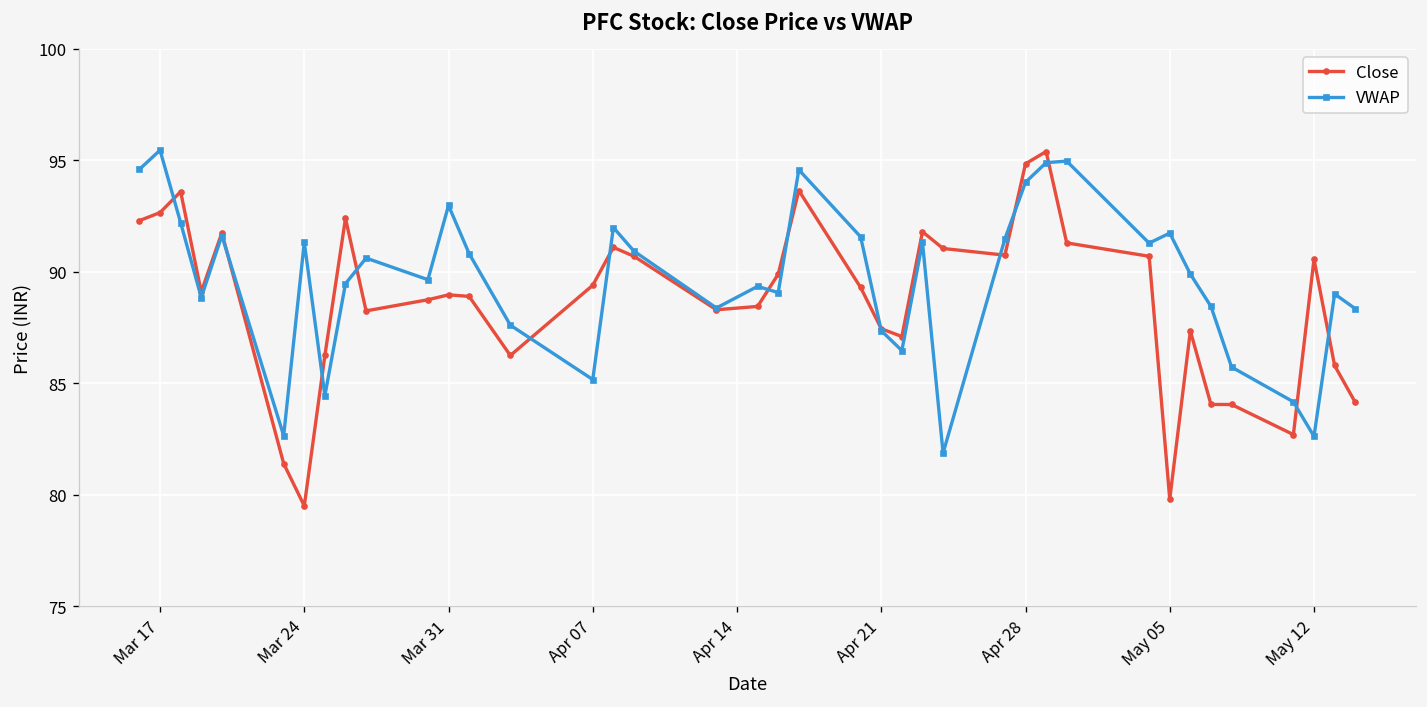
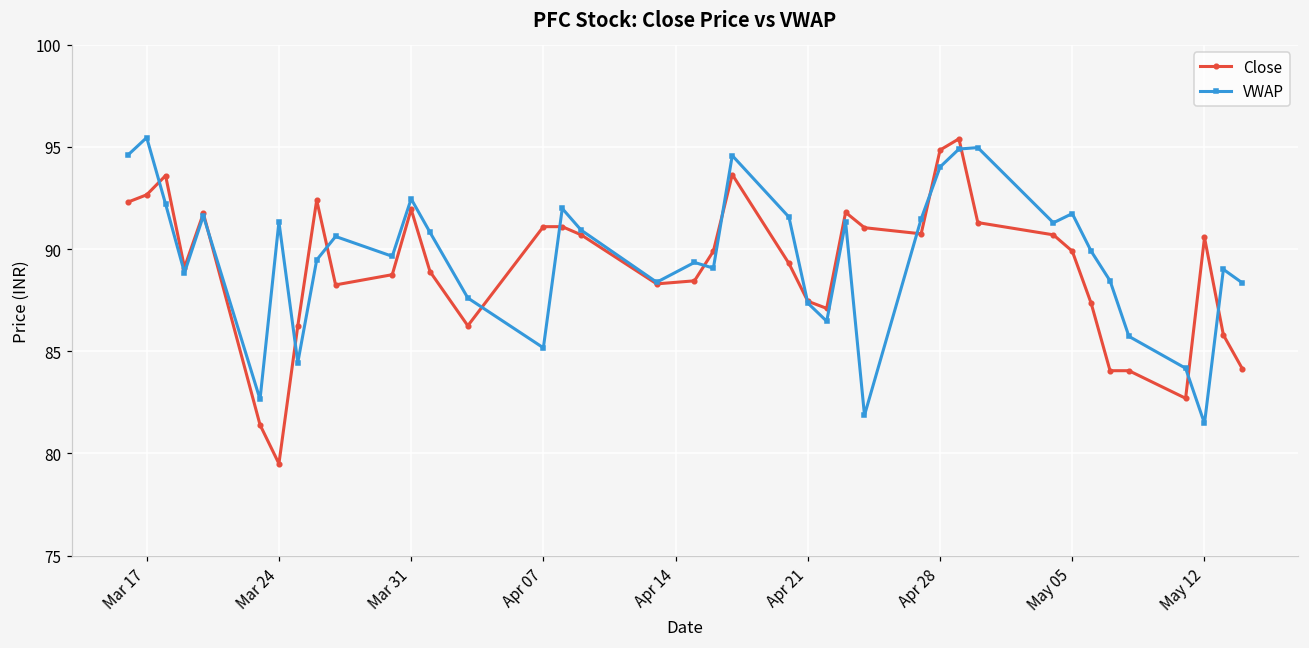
  {
    "Close": {
      "Mar 17": 92.7,
      "Mar 24": 79.5,
-     "Mar 31": 89.0,
-     "Apr 07": 89.4,
+     "Mar 31": 92.0,
+     "Apr 07": 91.1,
      "Apr 28": 94.9,
-     "May 05": 79.8,
+     "May 05": 89.9,
      "May 12": 90.6
    },
    "VWAP": {
      "Mar 17": 95.5,
      "Mar 24": 91.3,
-     "Mar 31": 93.0,
+     "Mar 31": 92.5,
      "Apr 07": 85.2,
      "Apr 28": 94.0,
      "May 05": 91.7,
-     "May 12": 82.6
+     "May 12": 81.5
    }
  }
